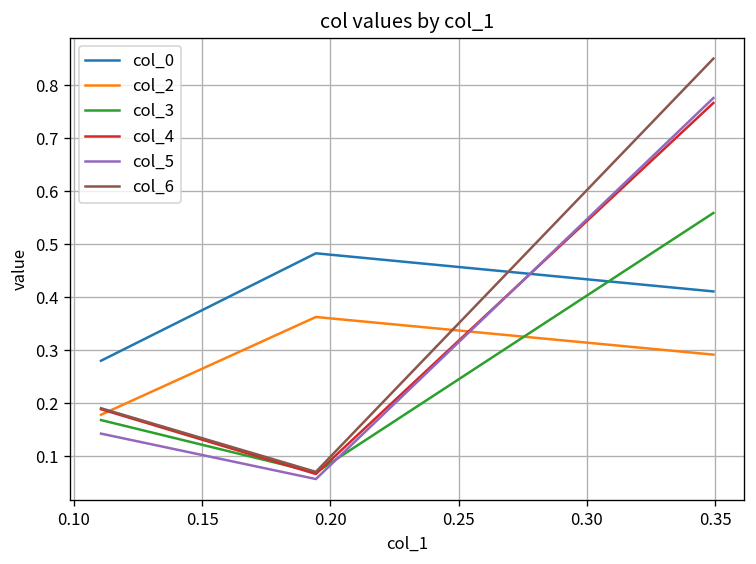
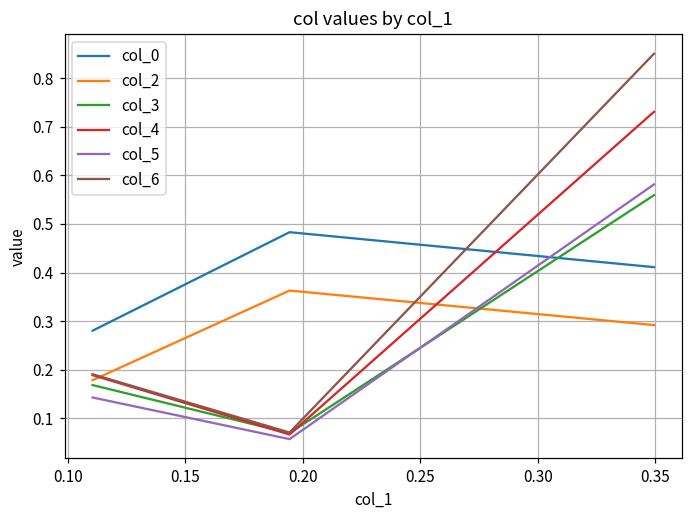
  {
    "col_0": {
      "0.35": 0.41
    },
    "col_2": {
      "0.35": 0.29
    },
    "col_3": {
      "0.35": 0.56
    },
    "col_4": {
-     "0.35": 0.77
+     "0.35": 0.73
    },
    "col_5": {
-     "0.35": 0.78
+     "0.35": 0.58
    },
    "col_6": {
      "0.35": 0.85
    }
  }
